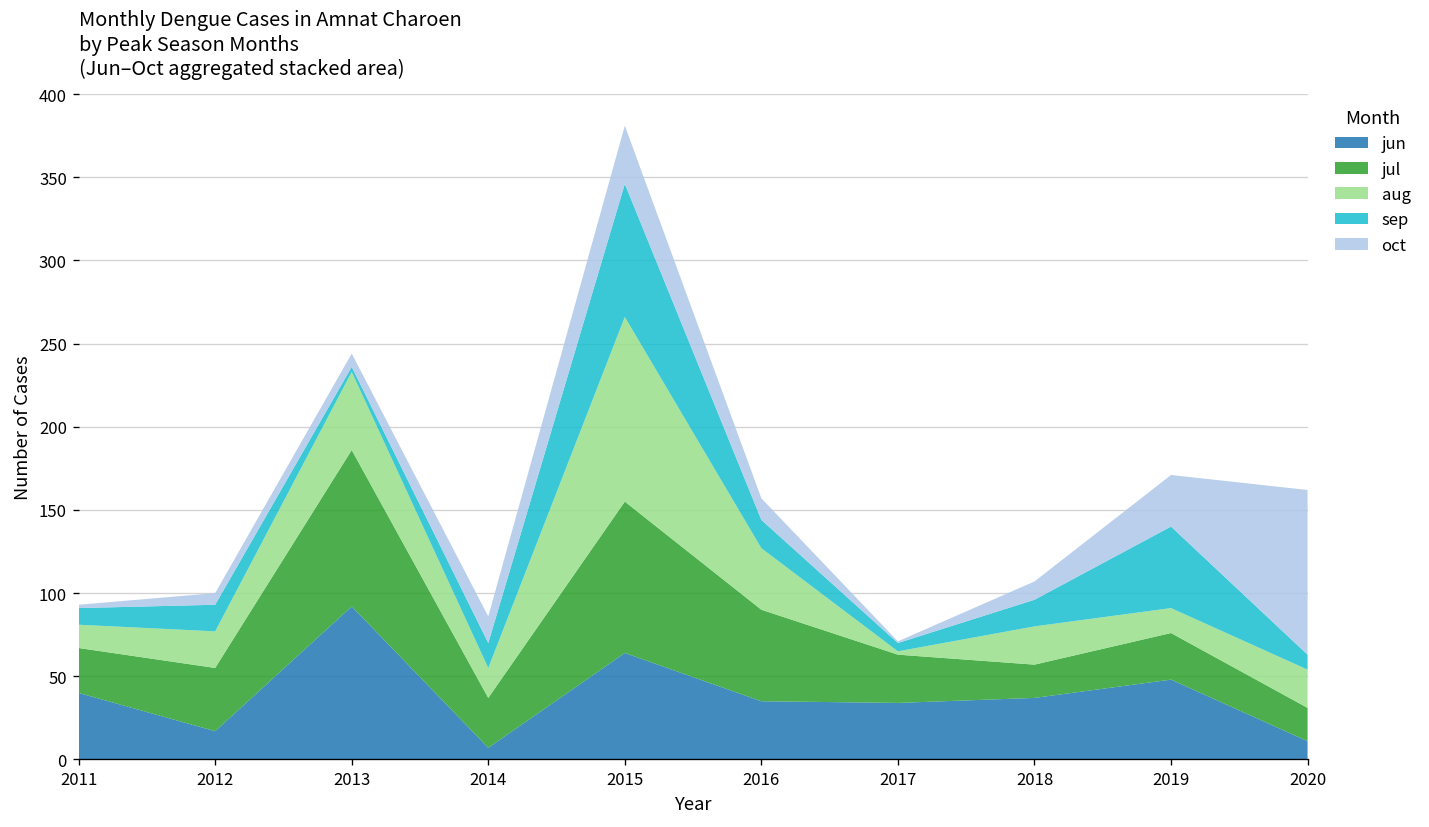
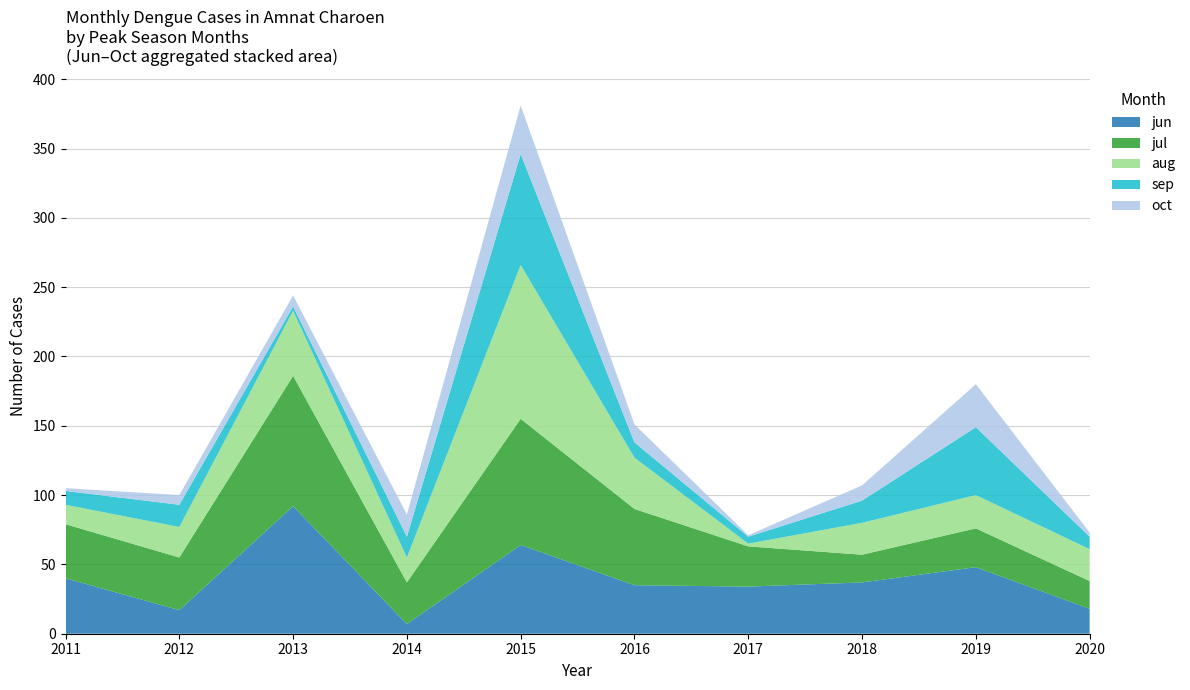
  {
    "jun": {
      "2011": 40,
      "2012": 17,
      "2013": 92,
      "2014": 7,
      "2015": 64,
      "2016": 35,
      "2017": 34,
      "2018": 37,
      "2019": 48,
-     "2020": 11
+     "2020": 18
    },
    "jul": {
-     "2011": 27,
+     "2011": 39,
      "2012": 38,
      "2013": 94,
      "2014": 30,
      "2015": 91,
      "2016": 55,
      "2017": 29,
      "2018": 20,
      "2019": 28,
      "2020": 20
    },
    "aug": {
      "2011": 14,
      "2012": 22,
      "2013": 47,
      "2014": 18,
      "2015": 111,
      "2016": 37,
      "2017": 2,
      "2018": 23,
-     "2019": 15,
+     "2019": 24,
      "2020": 23
    },
    "sep": {
      "2011": 10,
      "2012": 16,
      "2013": 3,
      "2014": 15,
      "2015": 80,
-     "2016": 17,
+     "2016": 11,
      "2018": 16,
      "2019": 49,
      "2020": 9
    },
    "oct": {
      "2011": 2,
      "2012": 7,
      "2013": 8,
      "2014": 16,
      "2015": 35,
      "2016": 13,
      "2018": 11,
      "2019": 31,
-     "2020": 99
+     "2020": 3
    }
  }
